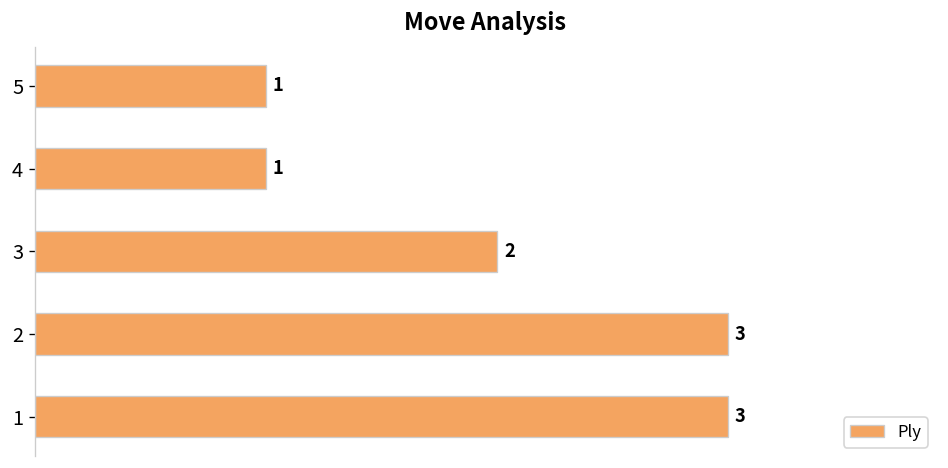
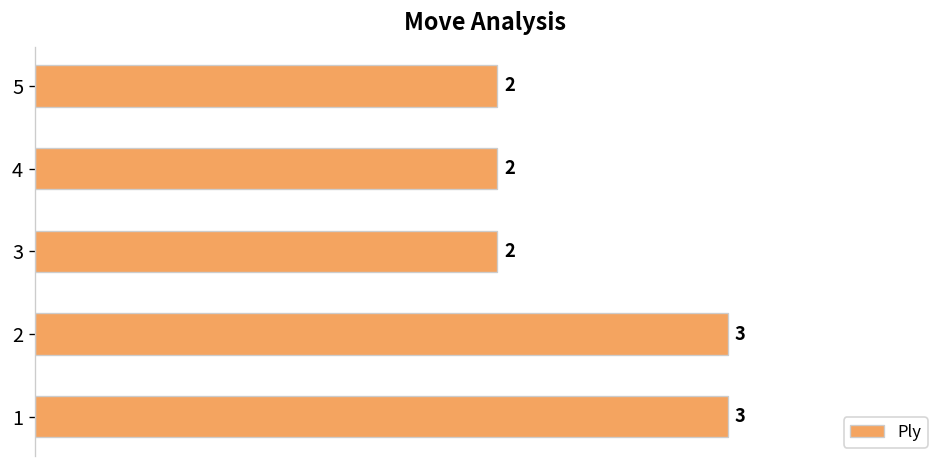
  {
-   "5": 1,
-   "4": 1,
+   "5": 2,
+   "4": 2,
    "3": 2,
    "2": 3,
    "1": 3
  }
